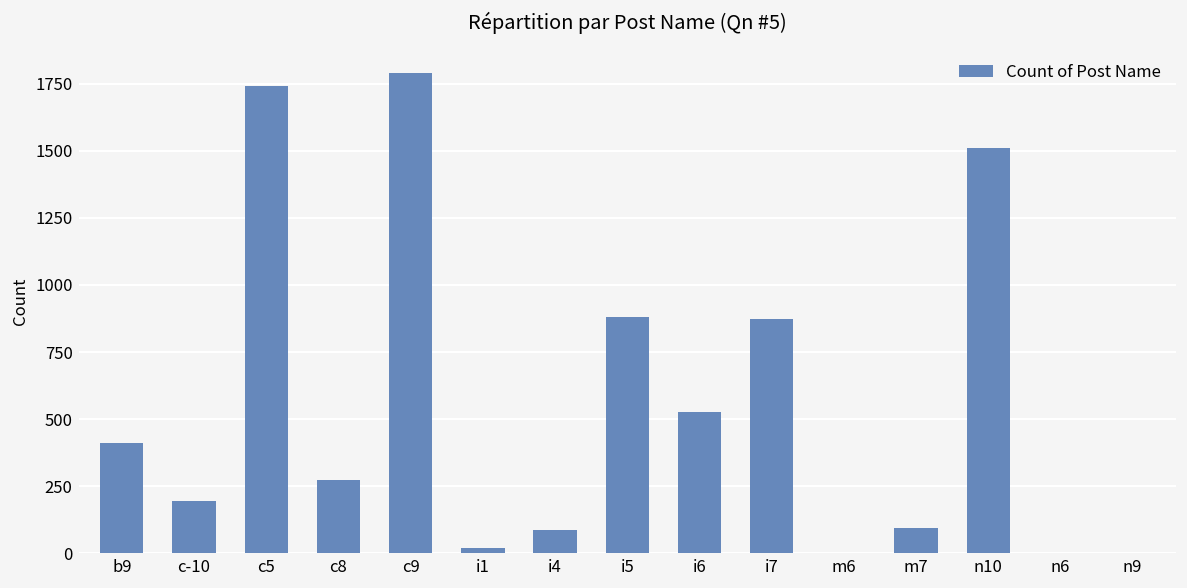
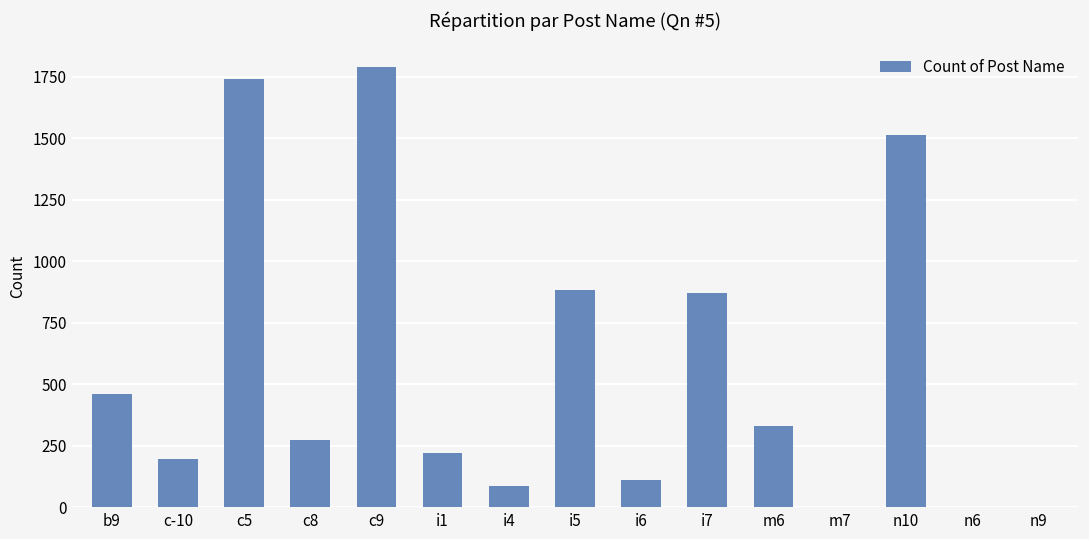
  {
-   "b9": 410,
+   "b9": 460,
    "c-10": 200,
    "c5": 1740,
    "c8": 270,
    "c9": 1790,
-   "i1": 20,
+   "i1": 220,
    "i4": 90,
    "i5": 880,
-   "i6": 530,
+   "i6": 110,
    "i7": 870,
-   "m6": 0,
-   "m7": 90,
+   "m6": 330,
+   "m7": 0,
    "n10": 1510
  }
